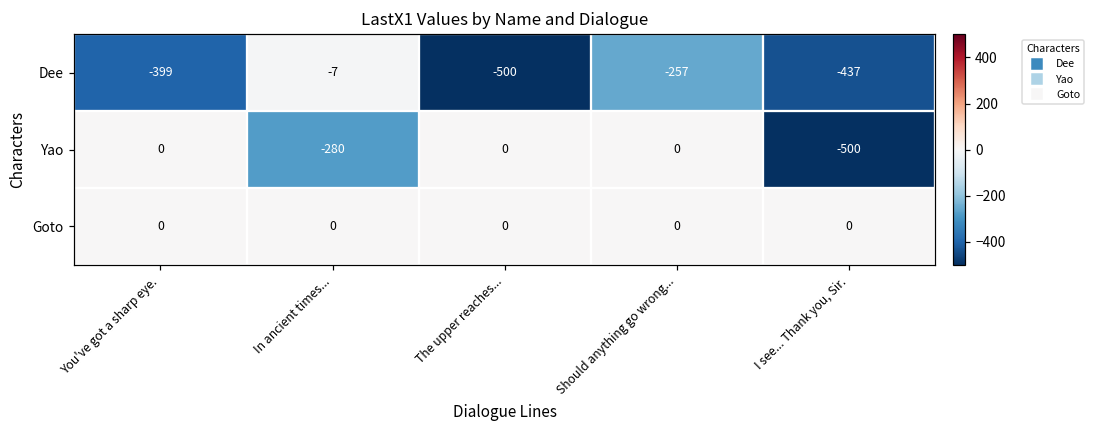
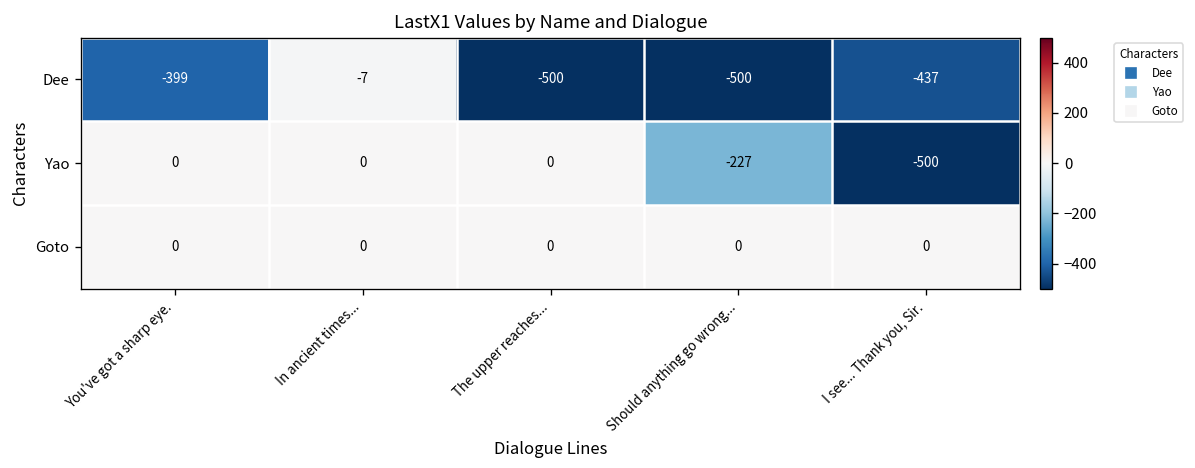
  {
    "Dee": {
      "You've got a sharp eye.": -399,
      "In ancient times...": -7,
      "The upper reaches...": -500,
-     "Should anything go wrong...": -257,
+     "Should anything go wrong...": -500,
      "I see... Thank you, Sir.": -437
    },
    "Yao": {
      "You've got a sharp eye.": 0,
-     "In ancient times...": -280,
+     "In ancient times...": 0,
      "The upper reaches...": 0,
-     "Should anything go wrong...": 0,
+     "Should anything go wrong...": -227,
      "I see... Thank you, Sir.": -500
    },
    "Goto": {
      "You've got a sharp eye.": 0,
      "In ancient times...": 0,
      "The upper reaches...": 0,
      "Should anything go wrong...": 0,
      "I see... Thank you, Sir.": 0
    }
  }
